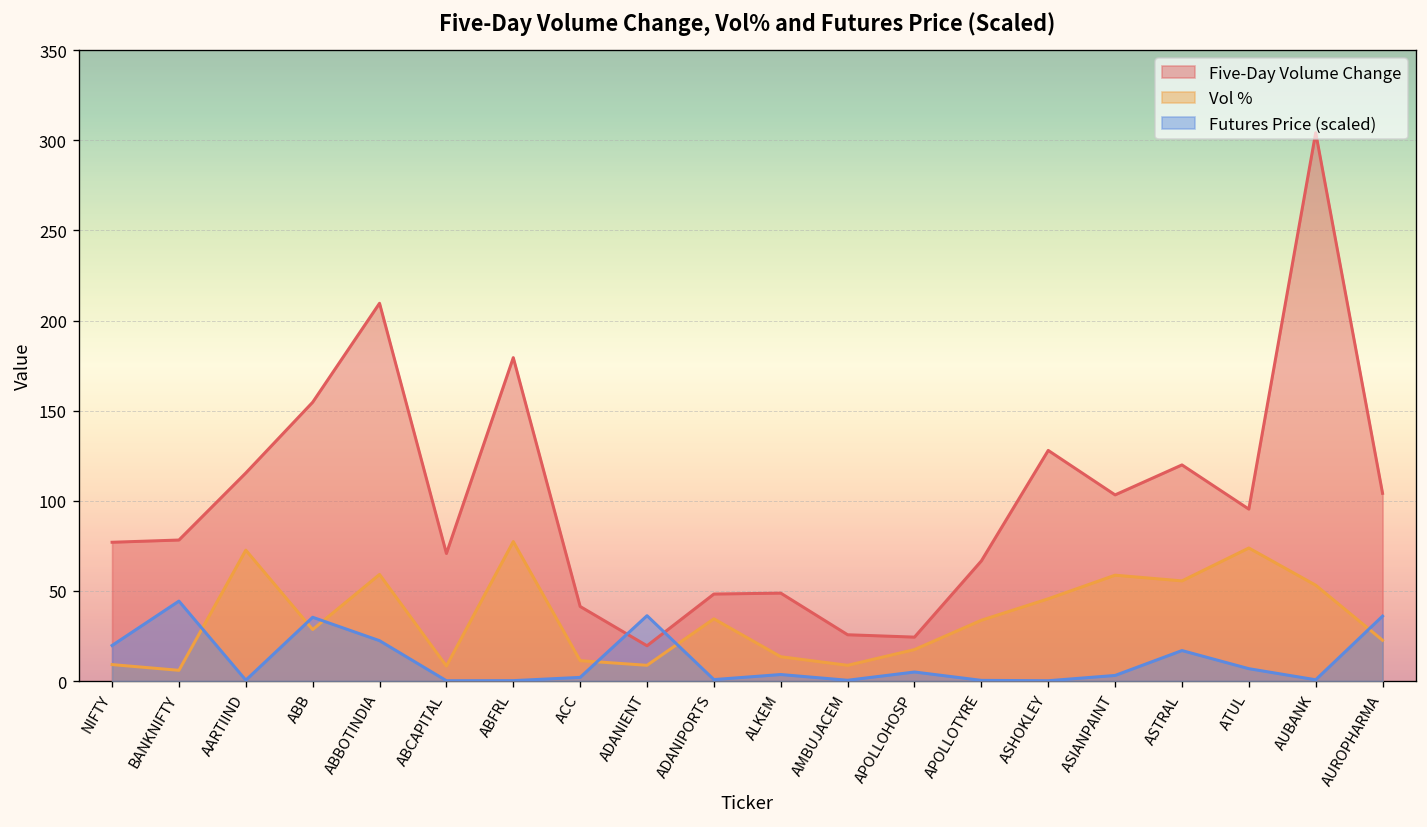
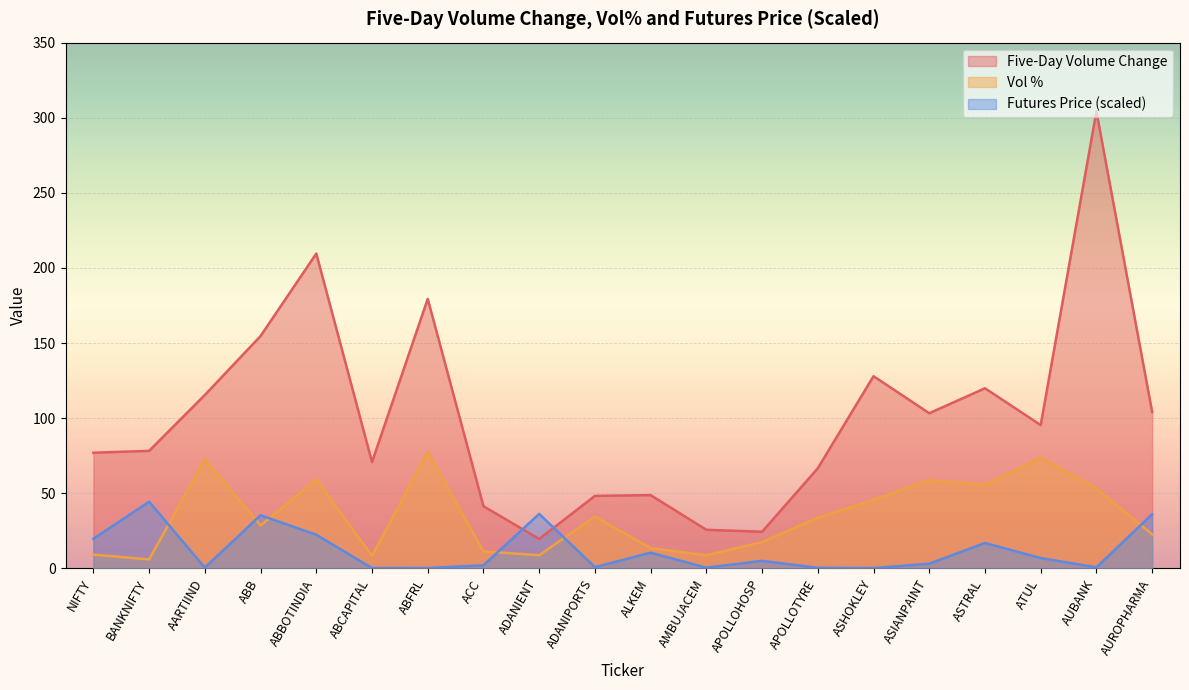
  {
    "Futures Price (scaled)": {
      "NIFTY": 20,
      "BANKNIFTY": 44,
      "AARTIIND": 0,
      "ABB": 35,
      "ABBOTINDIA": 22,
      "ABCAPITAL": 0,
      "ABFRL": 0,
      "ACC": 2,
      "ADANIENT": 36,
      "ADANIPORTS": 1,
-     "ALKEM": 4,
+     "ALKEM": 10,
      "AMBUJACEM": 0,
      "APOLLOHOSP": 5,
      "APOLLOTYRE": 0,
      "ASHOKLEY": 0,
      "ASIANPAINT": 3,
      "ASTRAL": 17,
      "ATUL": 7,
      "AUBANK": 1,
      "AUROPHARMA": 36
    }
  }
